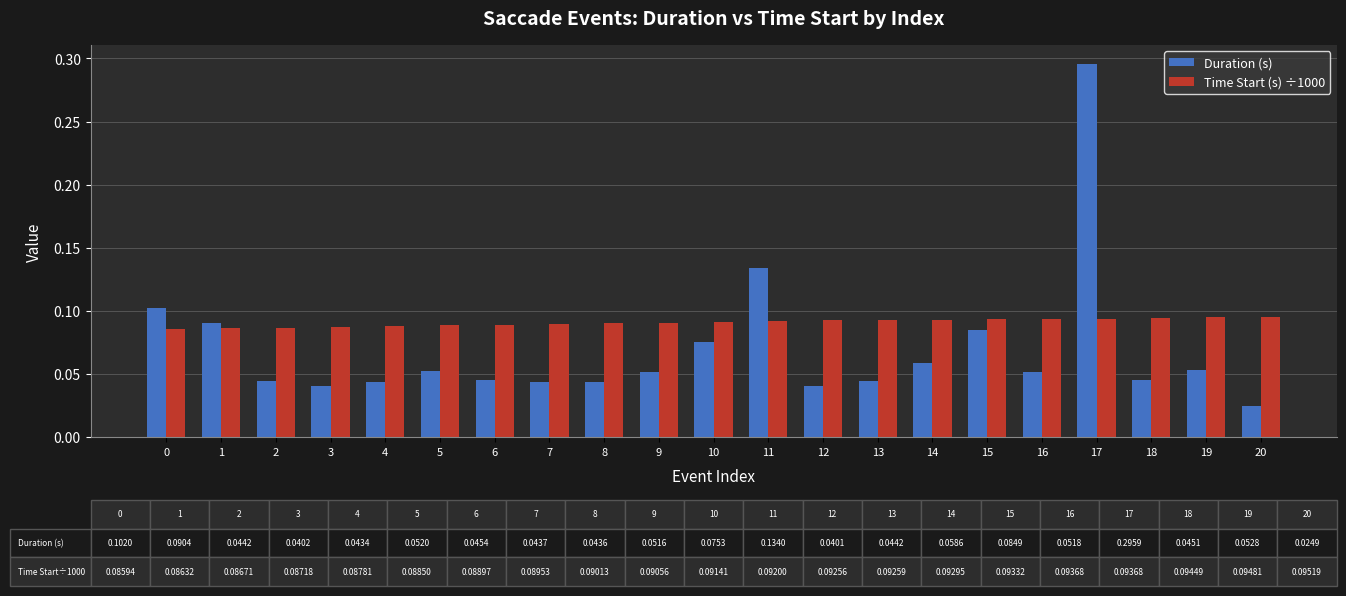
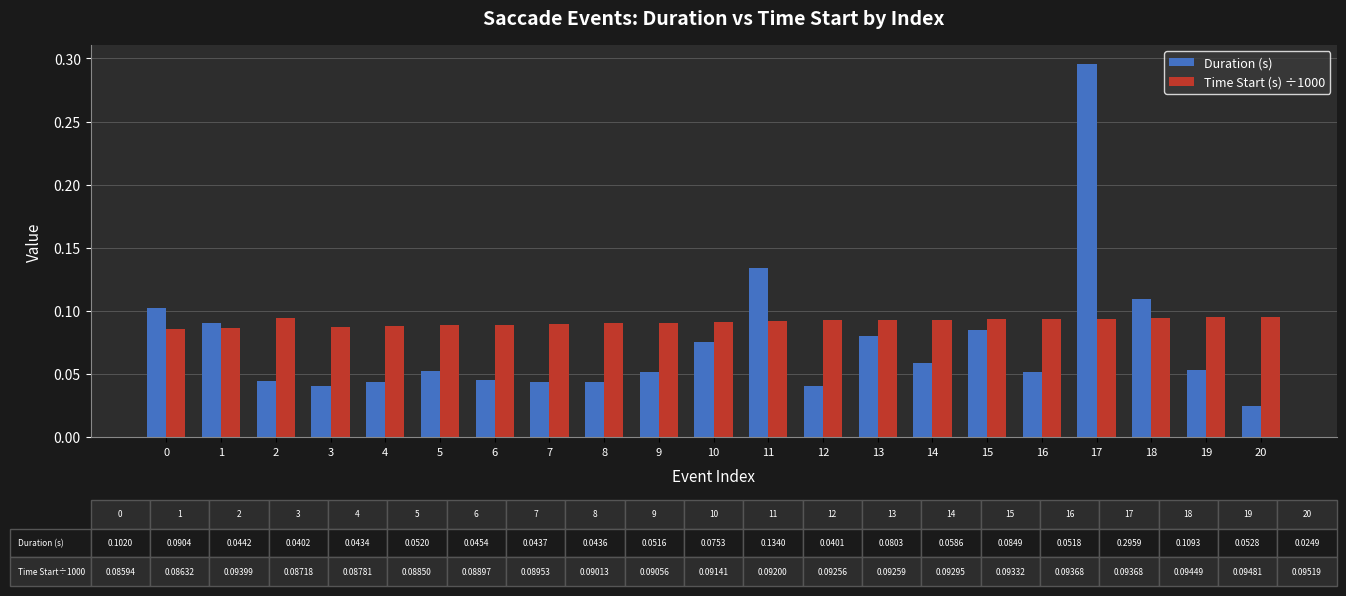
  {
    "Duration (s)": {
-     "13": 0.0442,
-     "18": 0.0451
+     "13": 0.0803,
+     "18": 0.1093
    },
    "Time Start (s) ÷1000": {
-     "2": 0.08671
+     "2": 0.09399
    }
  }
